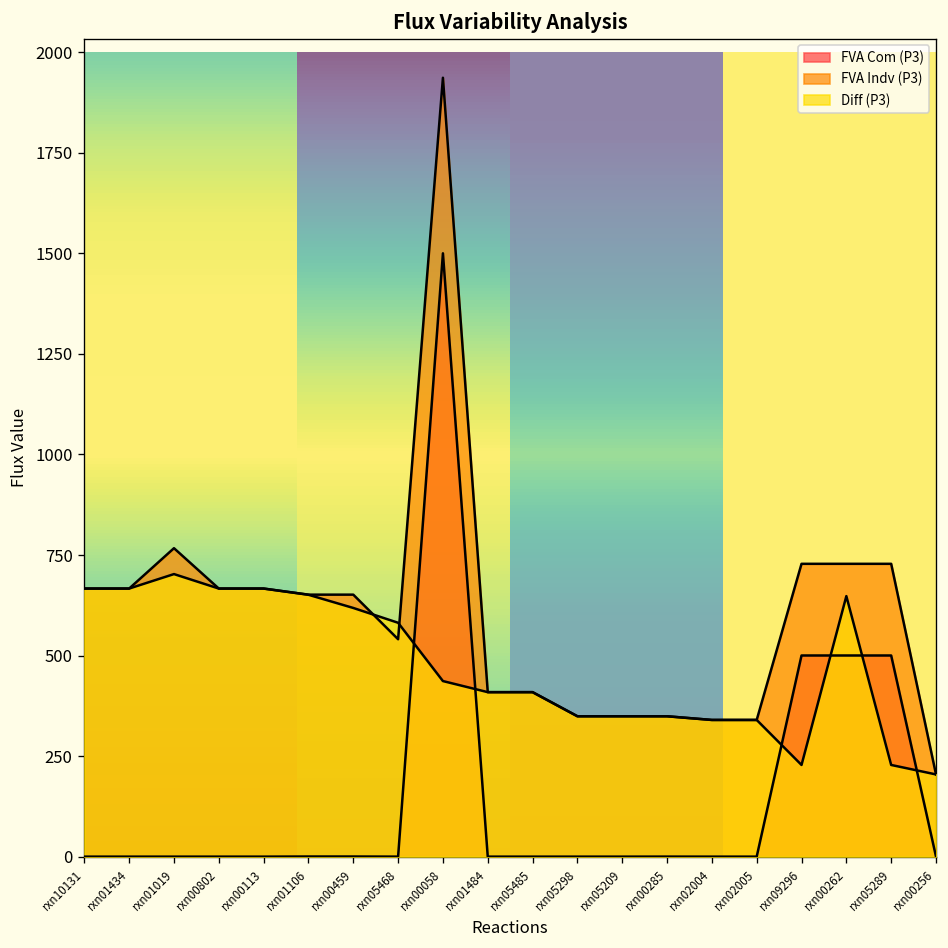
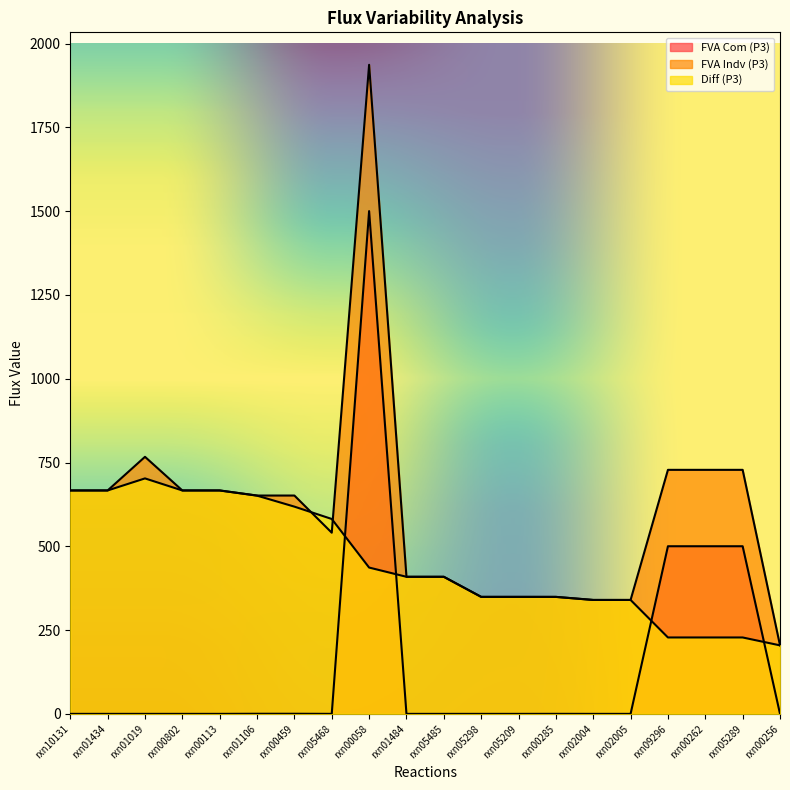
  {
    "FVA Com (P3)": {
      "rxn10131": 0,
      "rxn01434": 0,
      "rxn01019": 0,
      "rxn00802": 0,
      "rxn00113": 0,
      "rxn01106": 0,
      "rxn00459": 0,
      "rxn05468": 0,
      "rxn00058": 1500,
      "rxn01484": 0,
      "rxn05485": 0,
      "rxn05298": 0,
      "rxn05209": 0,
      "rxn00285": 0,
      "rxn02004": 0,
      "rxn02005": 0,
      "rxn09296": 500,
      "rxn00262": 500,
      "rxn05289": 500,
      "rxn00256": 0
    },
    "FVA Indv (P3)": {
      "rxn01019": 770,
      "rxn00459": 650,
      "rxn05468": 540,
      "rxn00058": 1940,
      "rxn09296": 730,
      "rxn00262": 730,
      "rxn05289": 730
    },
    "Diff (P3)": {
      "rxn01019": 700,
      "rxn00459": 620,
      "rxn05468": 580,
      "rxn00058": 440,
      "rxn09296": 230,
-     "rxn00262": 650,
+     "rxn00262": 230,
      "rxn05289": 230
    }
  }
